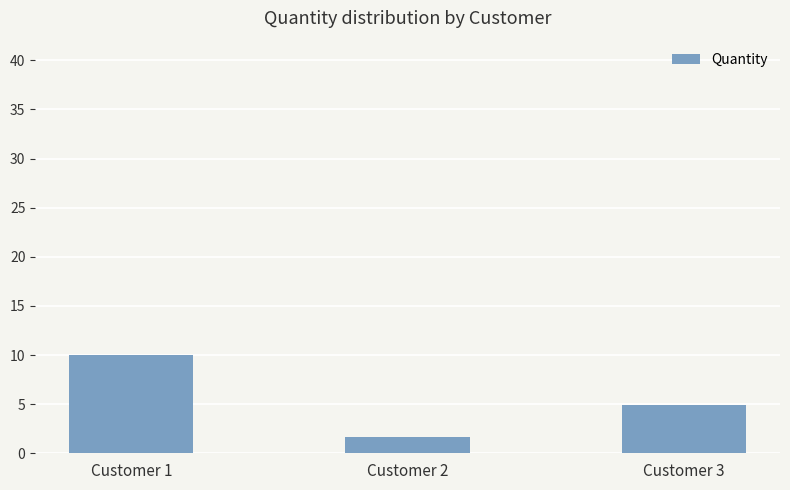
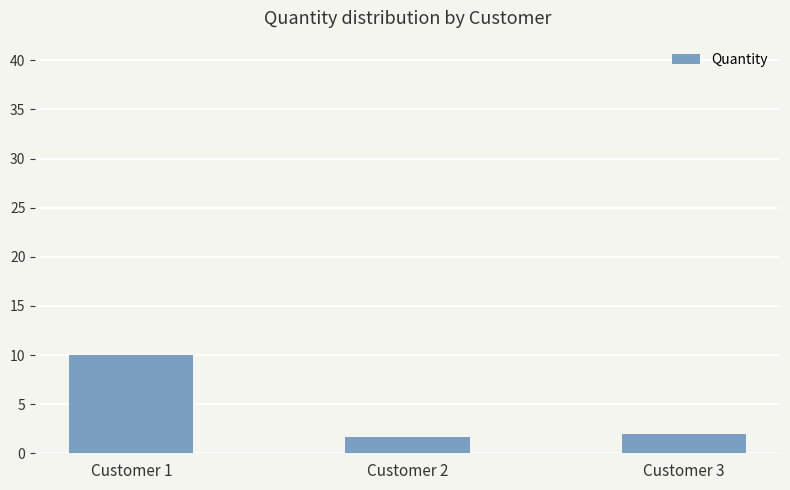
  {
    "Customer 1": 10,
    "Customer 2": 2,
-   "Customer 3": 5
+   "Customer 3": 2
  }
